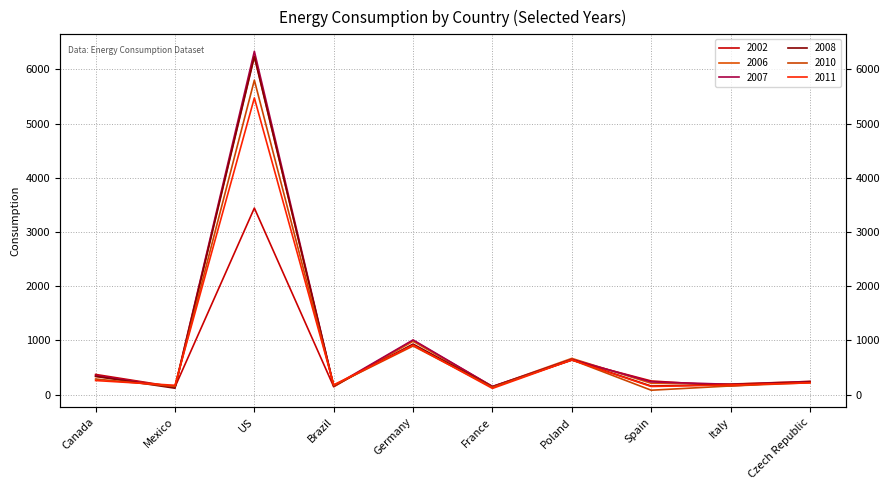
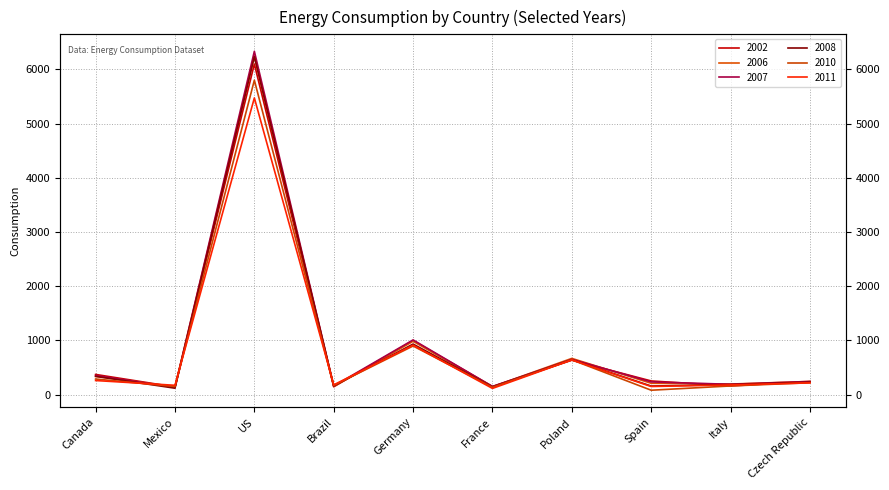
  {
    "2002": {
-     "US": 3400
+     "US": 6100
    },
    "2007": {
      "US": 6300
    }
  }
